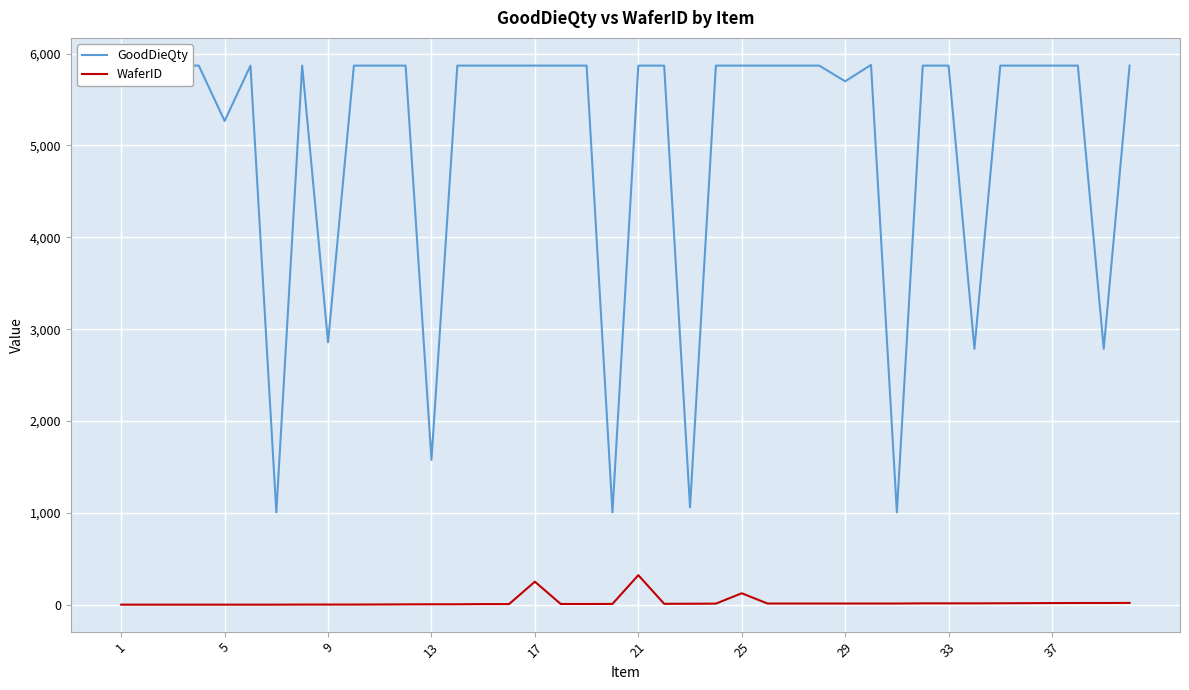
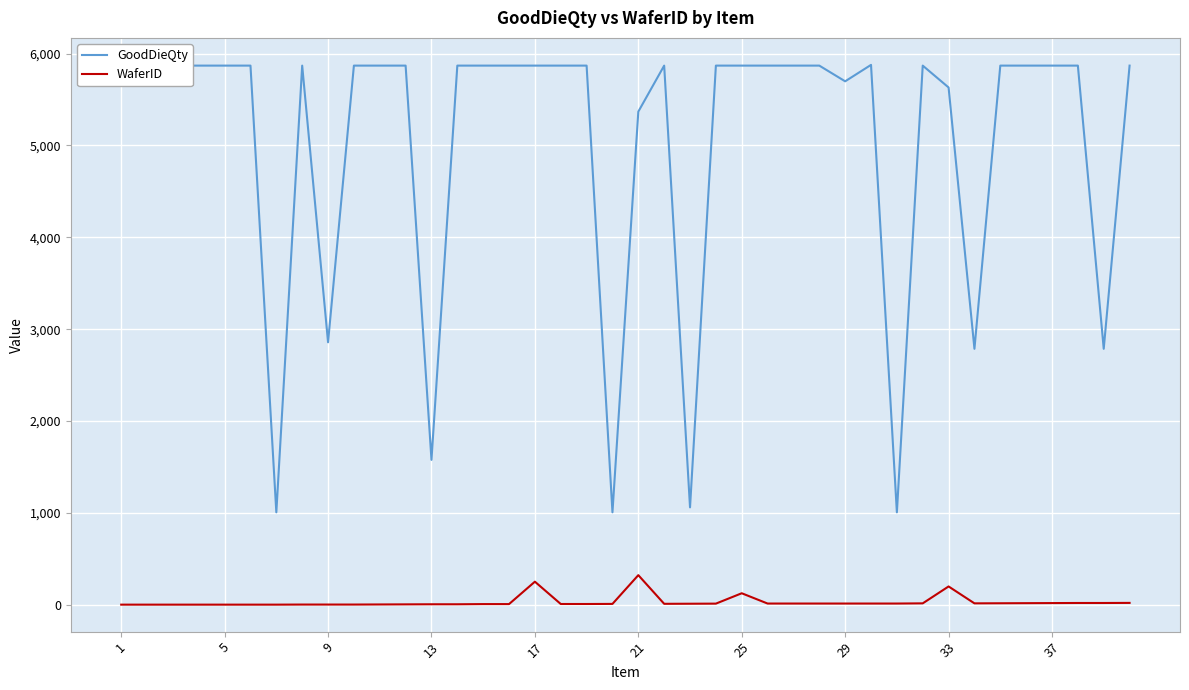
  {
    "GoodDieQty": {
-     "5": "5,300",
+     "5": "5,900",
      "9": "2,900",
      "13": "1,600",
      "17": "5,900",
-     "21": "5,900",
+     "21": "5,400",
      "25": "5,900",
      "29": "5,700",
-     "33": "5,900",
+     "33": "5,600",
      "37": "5,900"
    },
    "WaferID": {
      "1": "0",
      "5": "0",
      "9": "0",
      "13": "0",
      "17": "300",
      "21": "300",
      "25": "100",
      "29": "0",
-     "33": "0",
+     "33": "200",
      "37": "0"
    }
  }
